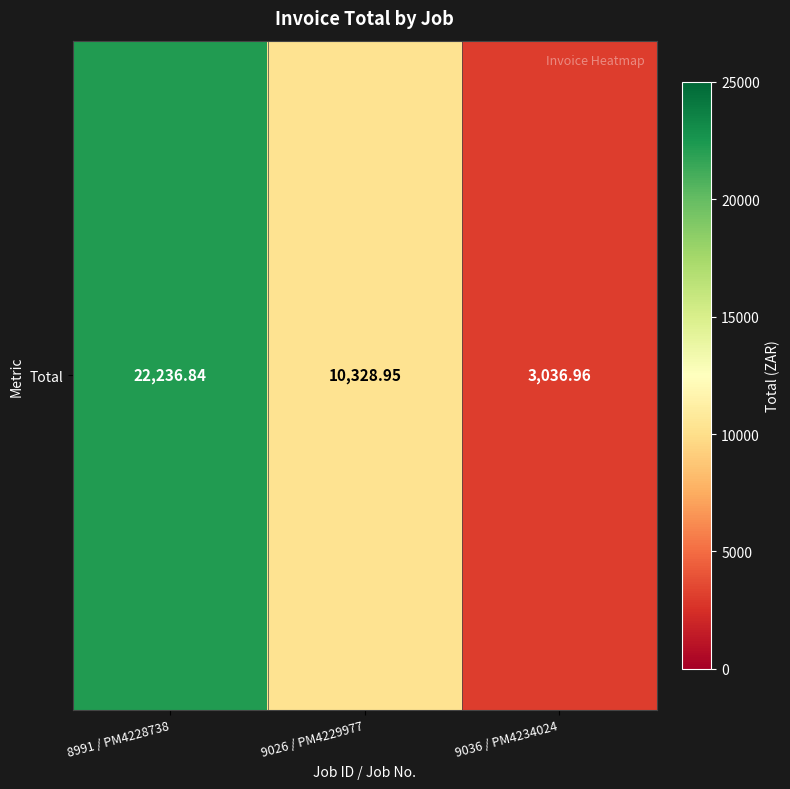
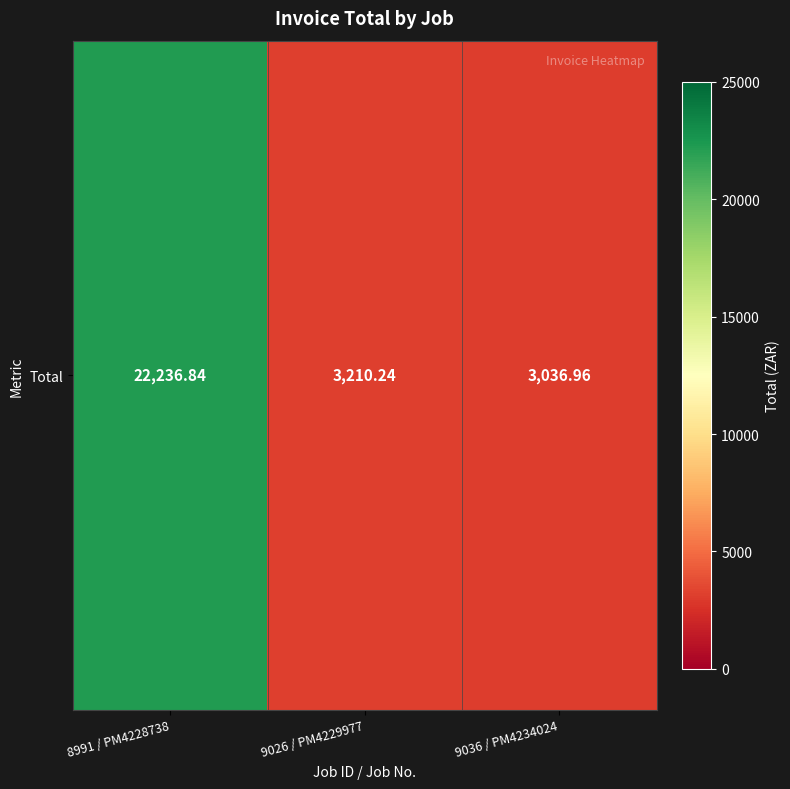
  {
    "Total": {
      "8991 / PM4228738": "22,236.84",
-     "9026 / PM4229977": "10,328.95"
+     "9026 / PM4229977": "3,210.24"
    }
  }
